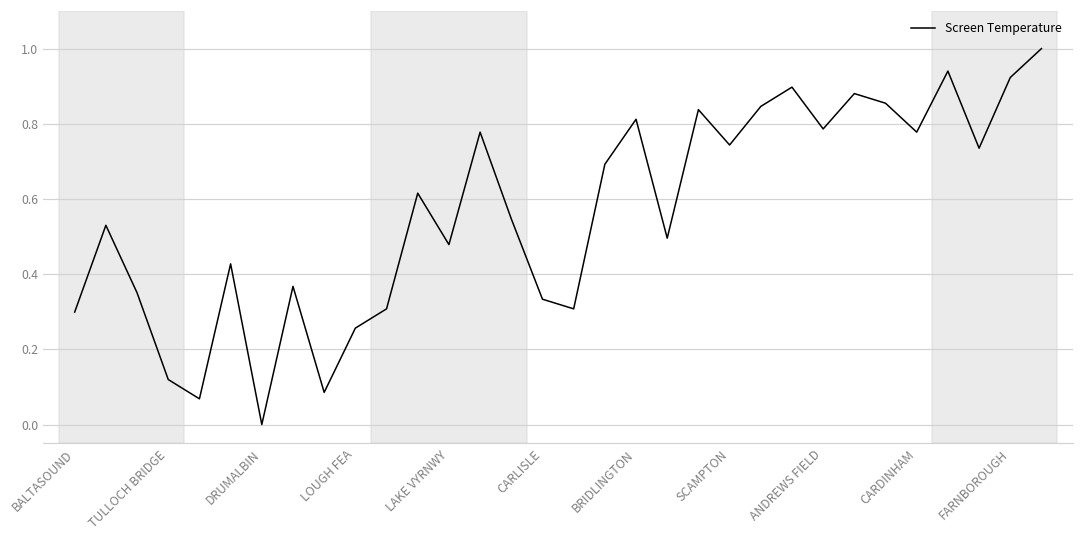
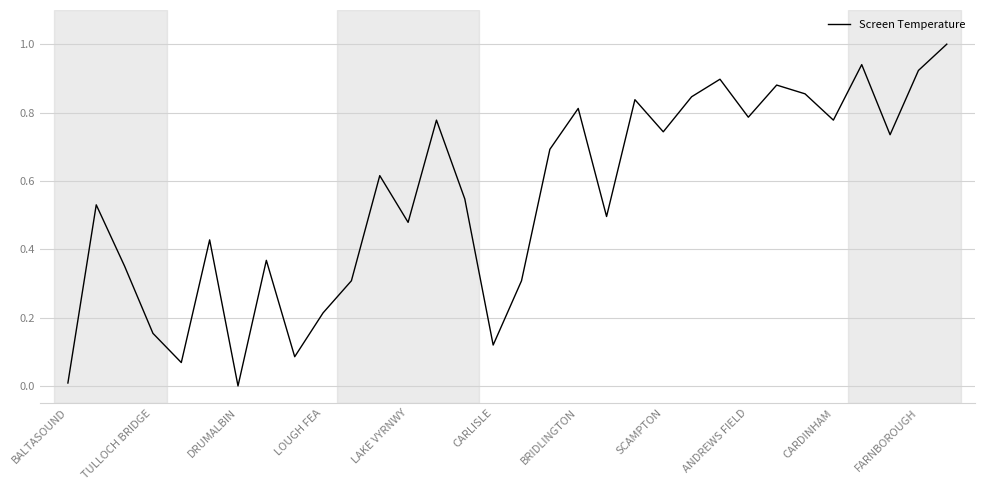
  {
-   "BALTASOUND": 0.30,
-   "TULLOCH BRIDGE": 0.12,
+   "BALTASOUND": 0.01,
+   "TULLOCH BRIDGE": 0.15,
    "DRUMALBIN": 0.00,
-   "LOUGH FEA": 0.26,
+   "LOUGH FEA": 0.21,
    "LAKE VYRNWY": 0.48,
-   "CARLISLE": 0.33,
+   "CARLISLE": 0.12,
    "BRIDLINGTON": 0.81,
    "SCAMPTON": 0.74,
    "ANDREWS FIELD": 0.79,
    "CARDINHAM": 0.78,
    "FARNBOROUGH": 0.92
  }
